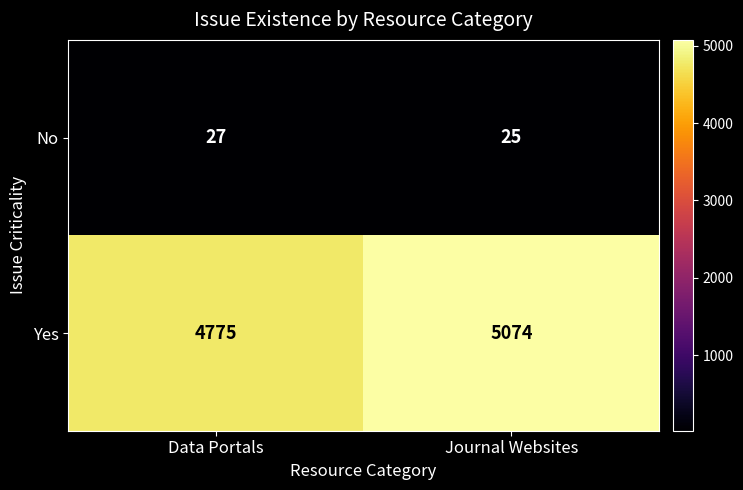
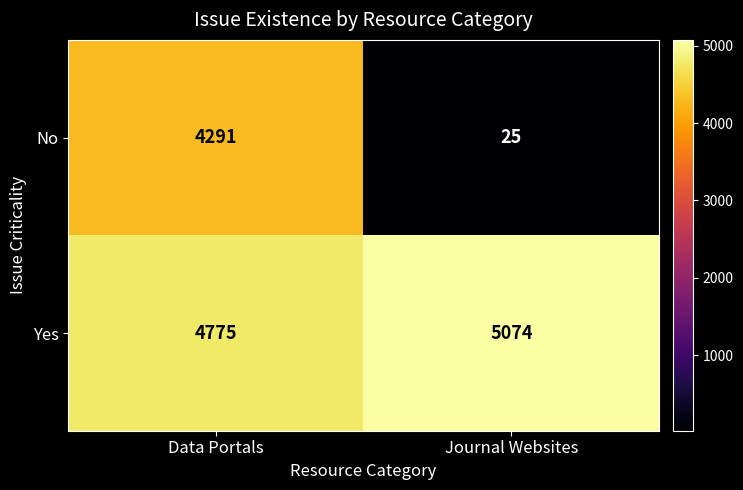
  {
    "No": {
-     "Data Portals": 27,
+     "Data Portals": 4291,
      "Journal Websites": 25
    },
    "Yes": {
      "Data Portals": 4775,
      "Journal Websites": 5074
    }
  }
